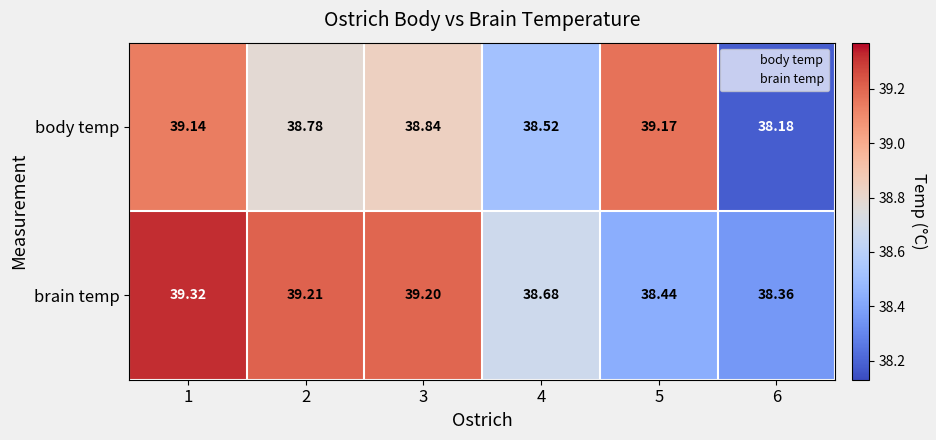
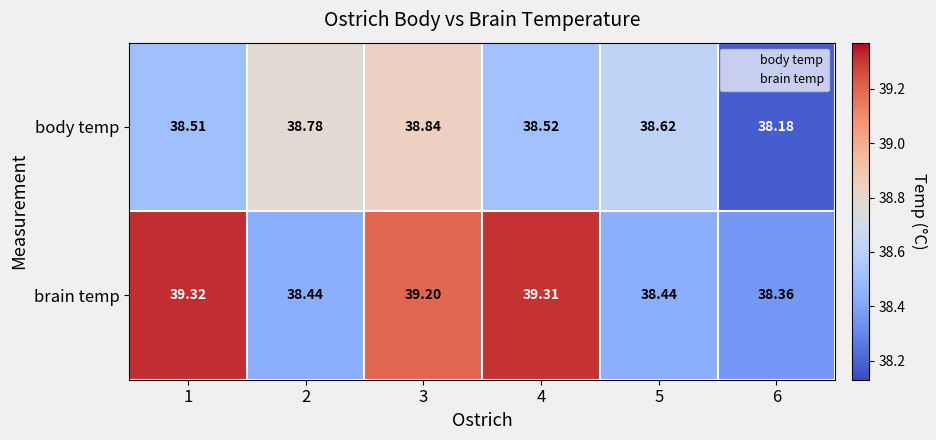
  {
    "body temp": {
-     "1": 39.14,
+     "1": 38.51,
      "2": 38.78,
      "3": 38.84,
      "4": 38.52,
-     "5": 39.17,
+     "5": 38.62,
      "6": 38.18
    },
    "brain temp": {
      "1": 39.32,
-     "2": 39.21,
+     "2": 38.44,
      "3": 39.20,
-     "4": 38.68,
+     "4": 39.31,
      "5": 38.44,
      "6": 38.36
    }
  }
